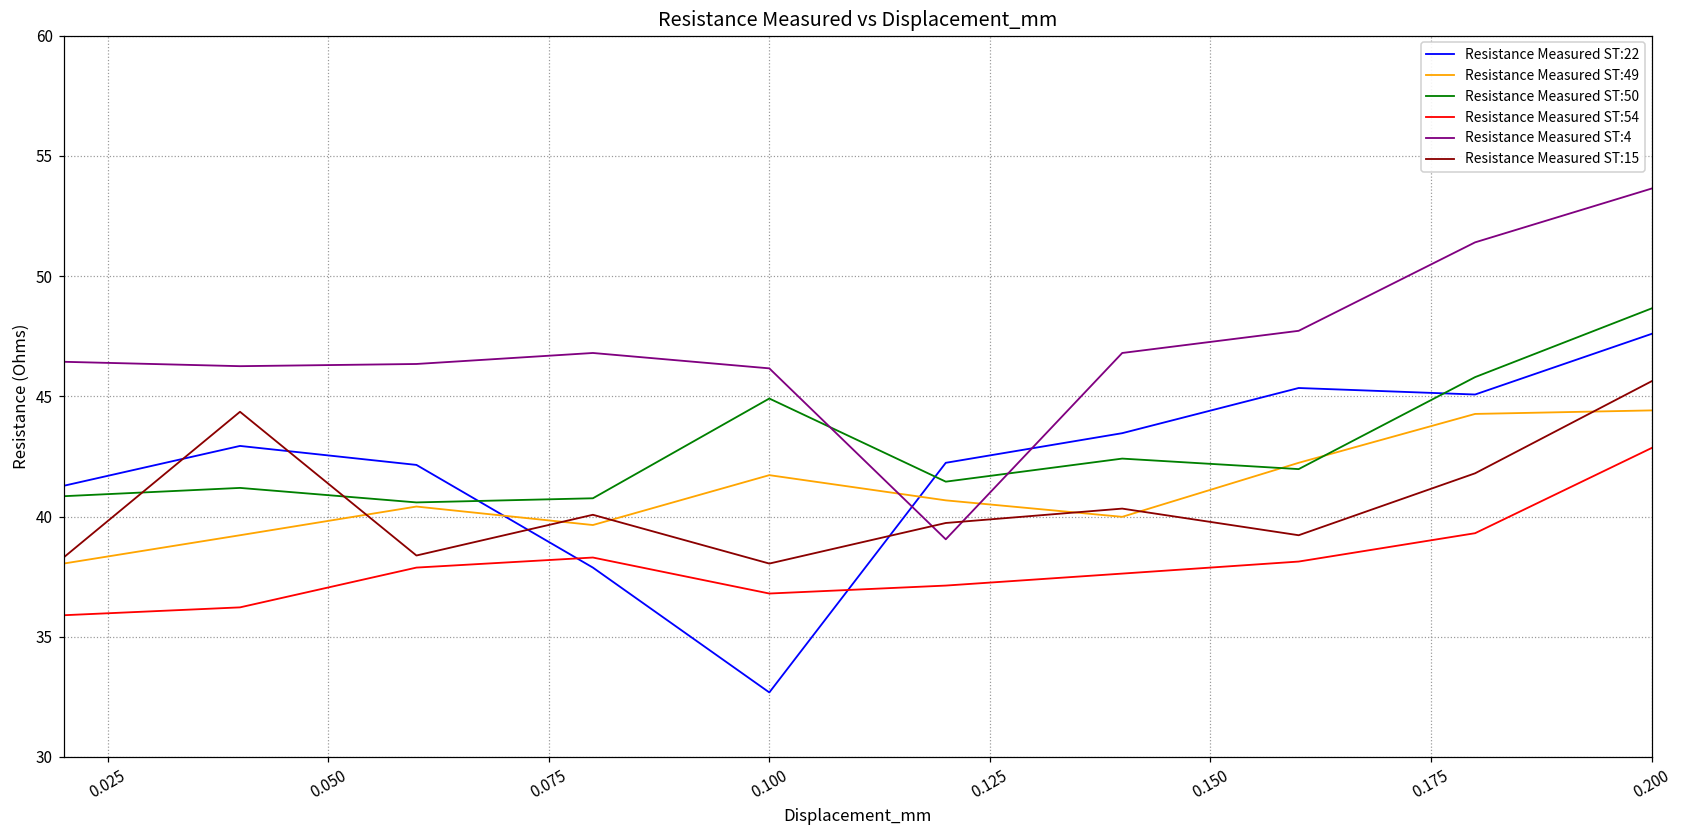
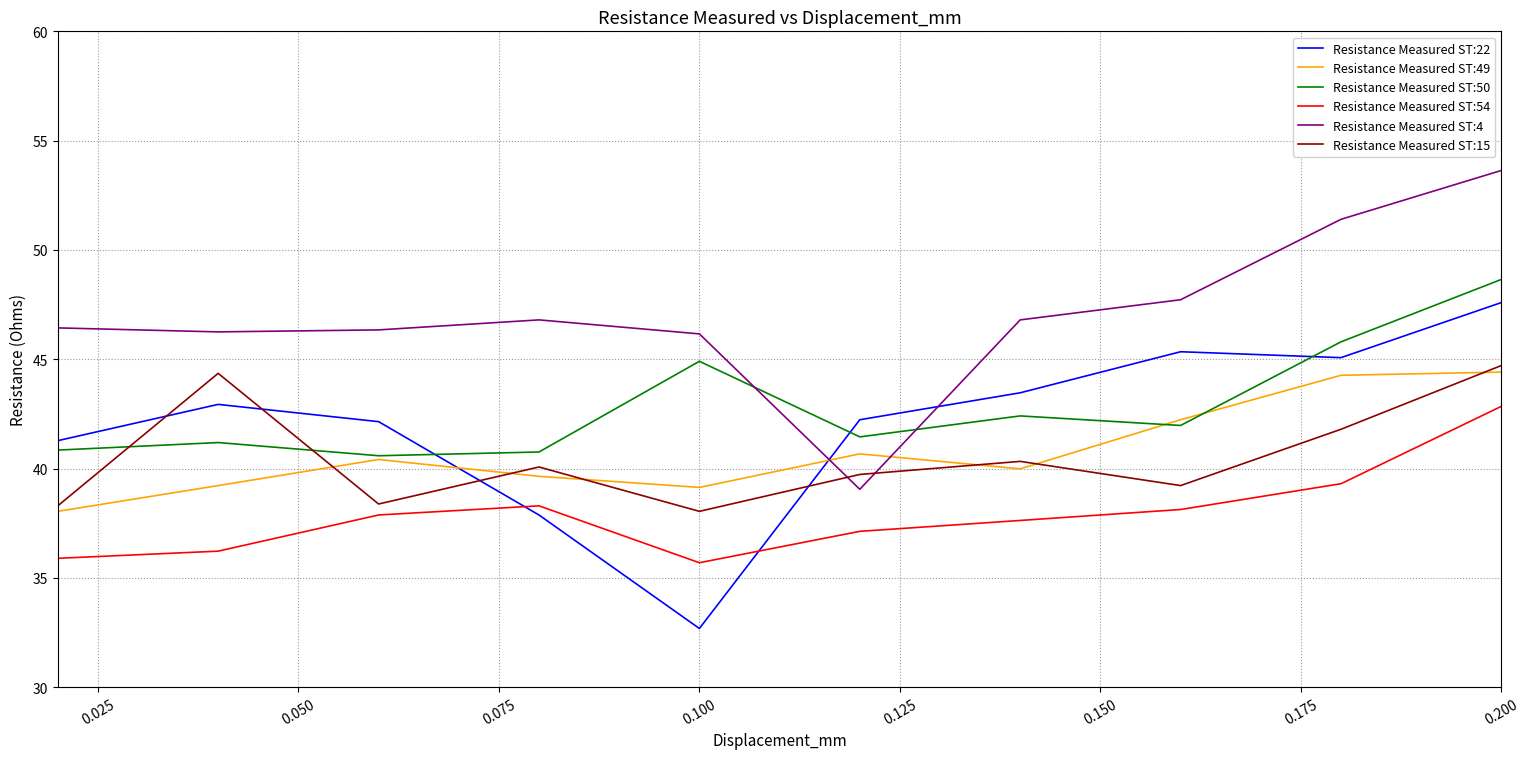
  {
    "Resistance Measured ST:22": {
      "0.100": 32.7,
      "0.200": 47.6
    },
    "Resistance Measured ST:49": {
-     "0.100": 41.7,
+     "0.100": 39.1,
      "0.200": 44.4
    },
    "Resistance Measured ST:50": {
      "0.100": 44.9,
      "0.200": 48.7
    },
    "Resistance Measured ST:54": {
-     "0.100": 36.8,
+     "0.100": 35.7,
      "0.200": 42.8
    },
    "Resistance Measured ST:4": {
      "0.100": 46.2,
      "0.200": 53.6
    },
    "Resistance Measured ST:15": {
      "0.100": 38.0,
-     "0.200": 45.6
+     "0.200": 44.7
    }
  }
